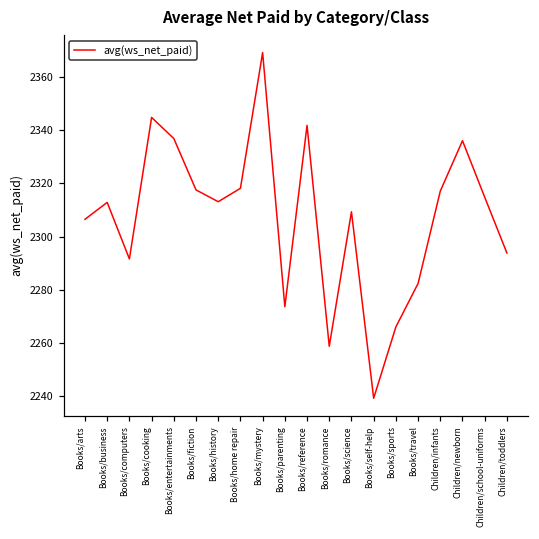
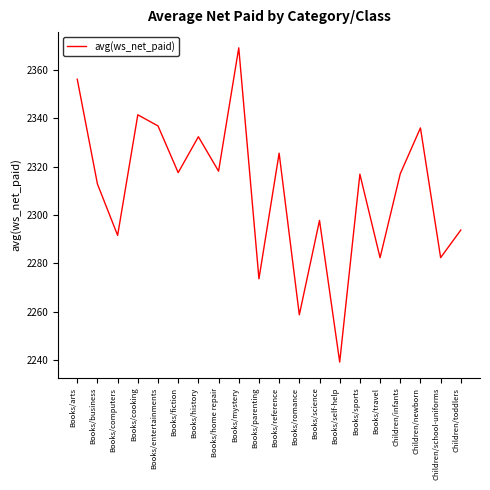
  {
-   "Books/arts": 2307,
+   "Books/arts": 2356,
    "Books/business": 2313,
    "Books/computers": 2292,
-   "Books/cooking": 2345,
+   "Books/cooking": 2341,
    "Books/entertainments": 2337,
    "Books/fiction": 2318,
-   "Books/history": 2313,
+   "Books/history": 2332,
    "Books/home repair": 2318,
    "Books/mystery": 2369,
    "Books/parenting": 2274,
-   "Books/reference": 2342,
+   "Books/reference": 2326,
    "Books/romance": 2259,
-   "Books/science": 2309,
+   "Books/science": 2298,
    "Books/self-help": 2239,
-   "Books/sports": 2266,
+   "Books/sports": 2317,
    "Books/travel": 2282,
    "Children/infants": 2317,
    "Children/newborn": 2336,
-   "Children/school-uniforms": 2315,
+   "Children/school-uniforms": 2282,
    "Children/toddlers": 2294
  }
